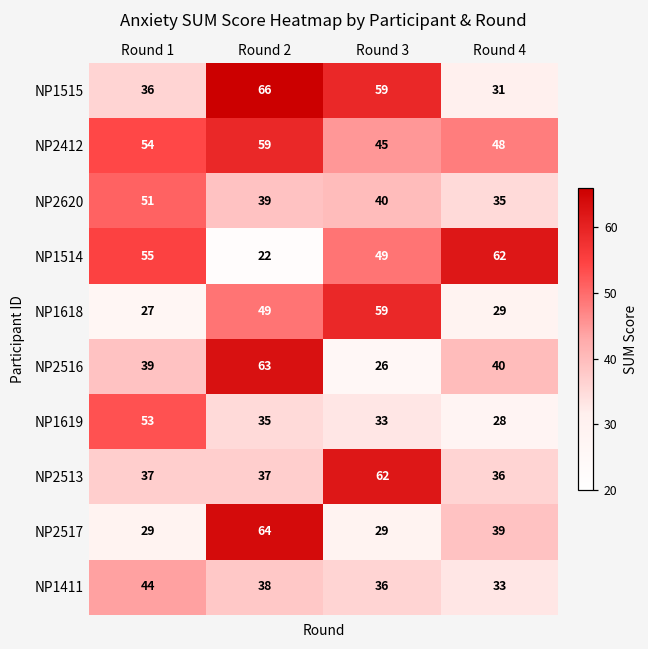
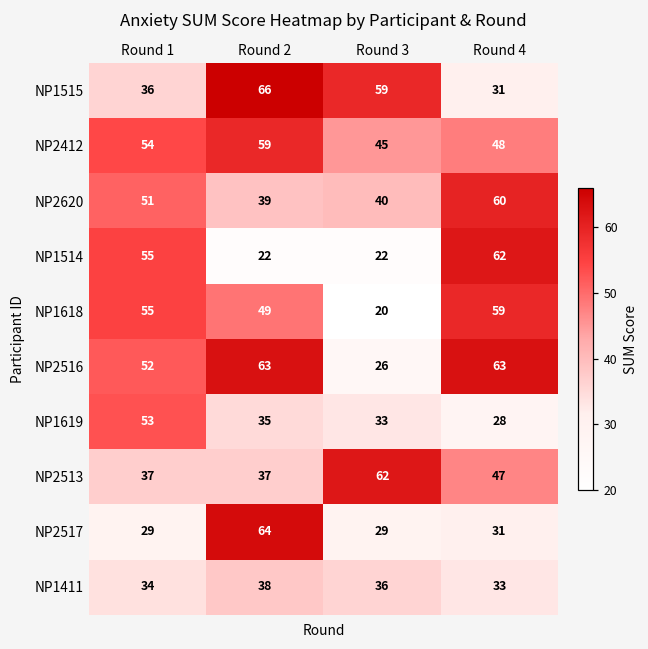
  {
    "NP1515": {
      "Round 1": 36,
      "Round 2": 66,
      "Round 3": 59,
      "Round 4": 31
    },
    "NP2412": {
      "Round 1": 54,
      "Round 2": 59,
      "Round 3": 45,
      "Round 4": 48
    },
    "NP2620": {
      "Round 1": 51,
      "Round 2": 39,
      "Round 3": 40,
-     "Round 4": 35
+     "Round 4": 60
    },
    "NP1514": {
      "Round 1": 55,
      "Round 2": 22,
-     "Round 3": 49,
+     "Round 3": 22,
      "Round 4": 62
    },
    "NP1618": {
-     "Round 1": 27,
+     "Round 1": 55,
      "Round 2": 49,
-     "Round 3": 59,
-     "Round 4": 29
+     "Round 3": 20,
+     "Round 4": 59
    },
    "NP2516": {
-     "Round 1": 39,
+     "Round 1": 52,
      "Round 2": 63,
      "Round 3": 26,
-     "Round 4": 40
+     "Round 4": 63
    },
    "NP1619": {
      "Round 1": 53,
      "Round 2": 35,
      "Round 3": 33,
      "Round 4": 28
    },
    "NP2513": {
      "Round 1": 37,
      "Round 2": 37,
      "Round 3": 62,
-     "Round 4": 36
+     "Round 4": 47
    },
    "NP2517": {
      "Round 1": 29,
      "Round 2": 64,
      "Round 3": 29,
-     "Round 4": 39
+     "Round 4": 31
    },
    "NP1411": {
-     "Round 1": 44,
+     "Round 1": 34,
      "Round 2": 38,
      "Round 3": 36,
      "Round 4": 33
    }
  }
